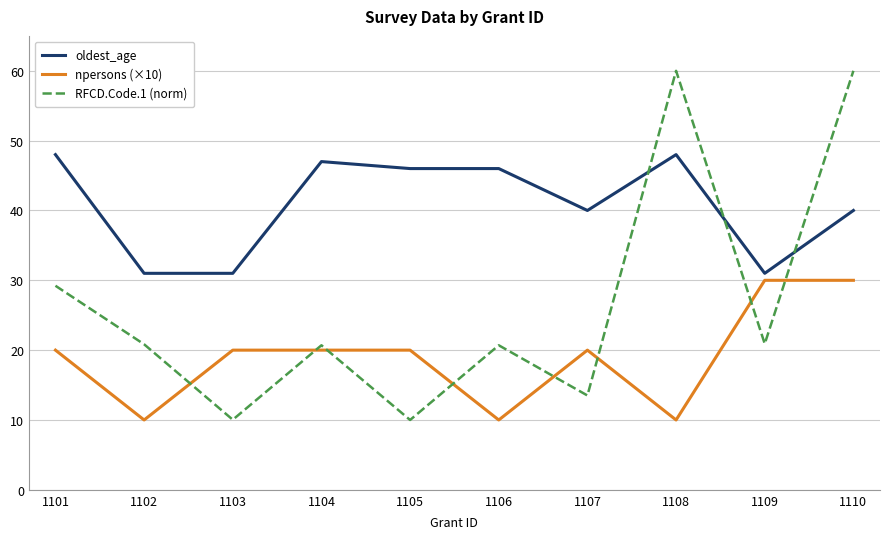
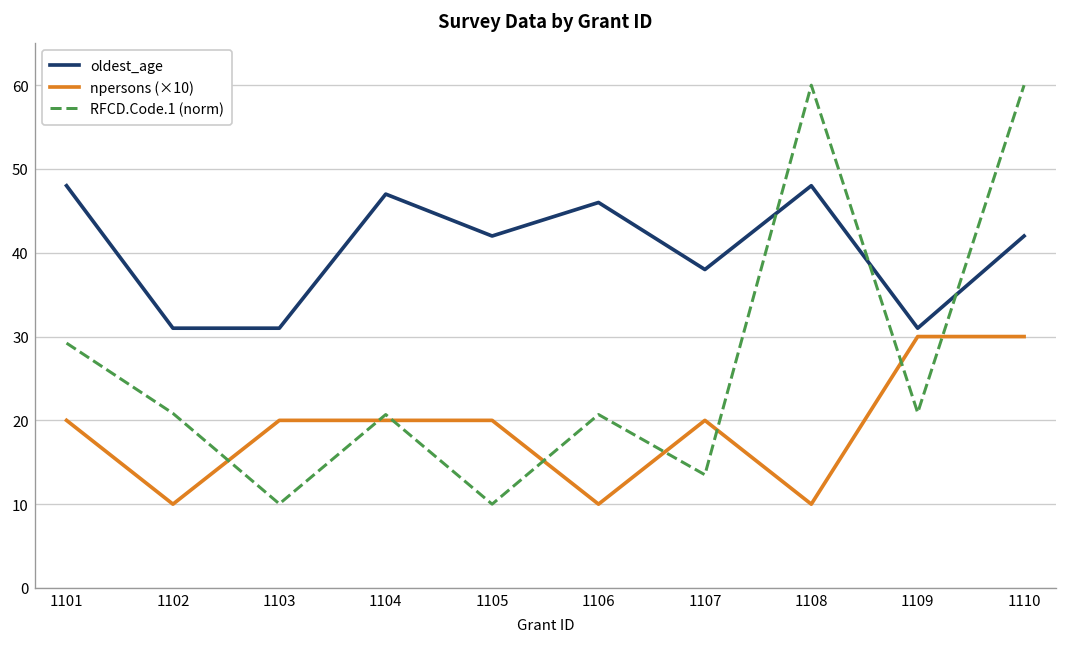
  {
    "oldest_age": {
      "1101": 48,
      "1102": 31,
      "1103": 31,
      "1104": 47,
-     "1105": 46,
+     "1105": 42,
      "1106": 46,
-     "1107": 40,
+     "1107": 38,
      "1108": 48,
      "1109": 31,
-     "1110": 40
+     "1110": 42
    },
    "npersons (×10)": {
      "1101": 20,
      "1102": 10,
      "1103": 20,
      "1104": 20,
      "1105": 20,
      "1106": 10,
      "1107": 20,
      "1108": 10,
      "1109": 30,
      "1110": 30
    },
    "RFCD.Code.1 (norm)": {
      "1101": 29,
      "1102": 21,
      "1103": 10,
      "1104": 21,
      "1105": 10,
      "1106": 21,
      "1107": 14,
      "1108": 60,
      "1109": 21,
      "1110": 60
    }
  }
